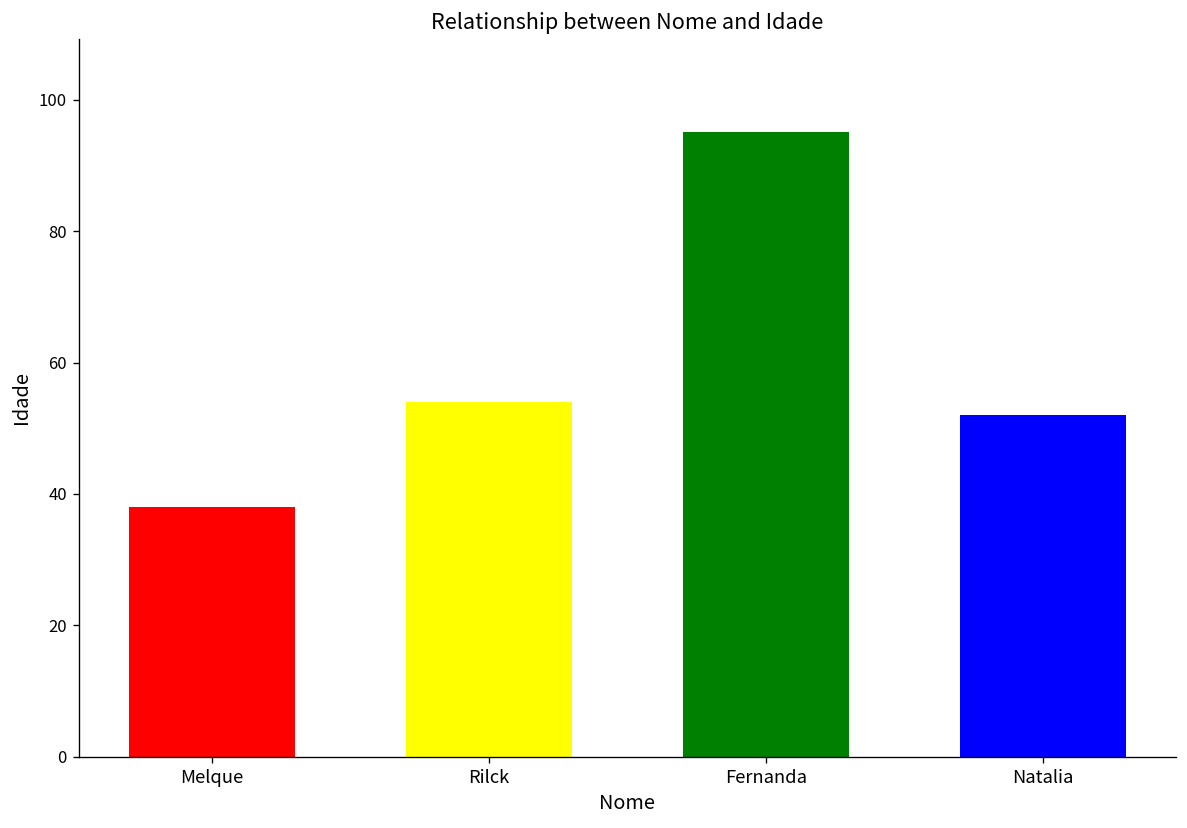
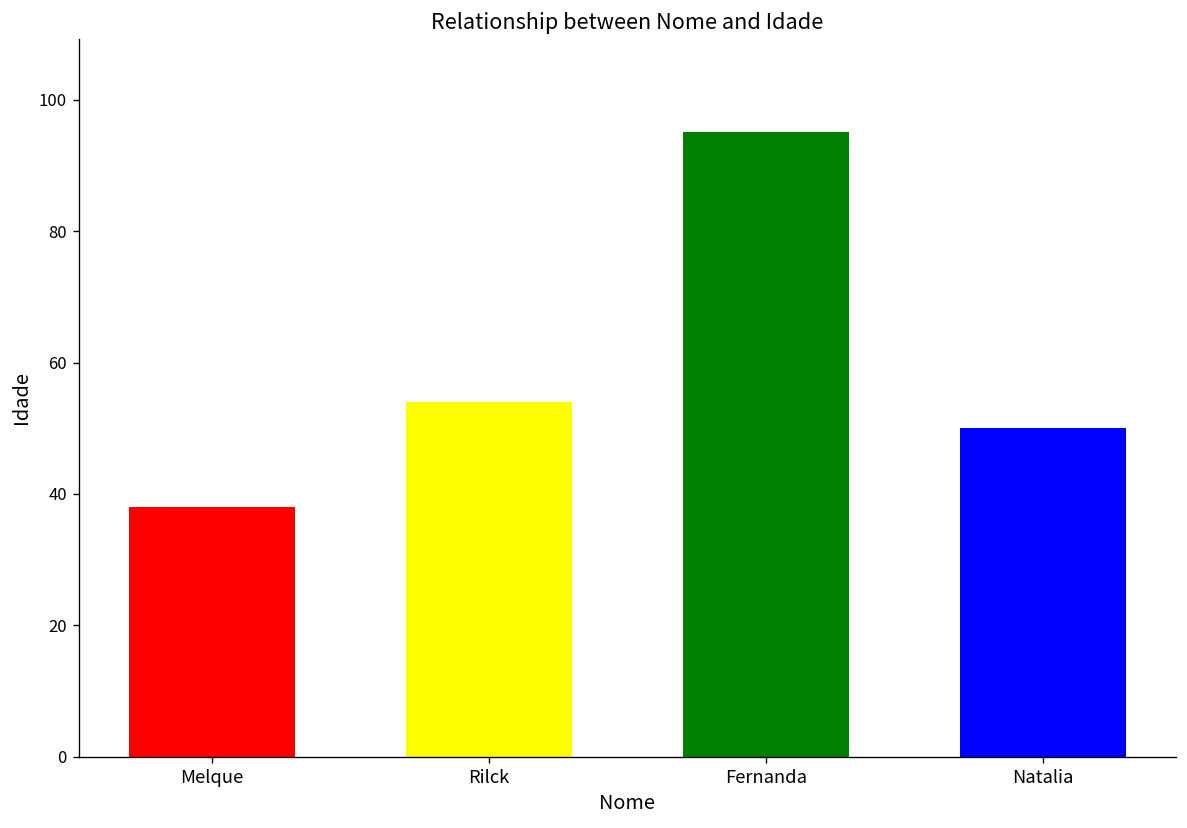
  {
    "Melque": 38,
    "Rilck": 54,
    "Fernanda": 95,
-   "Natalia": 52
+   "Natalia": 50
  }
